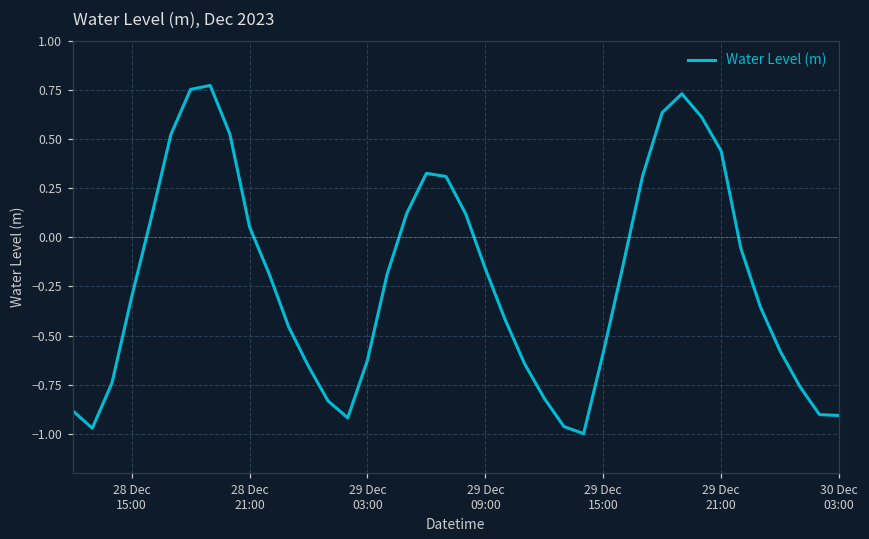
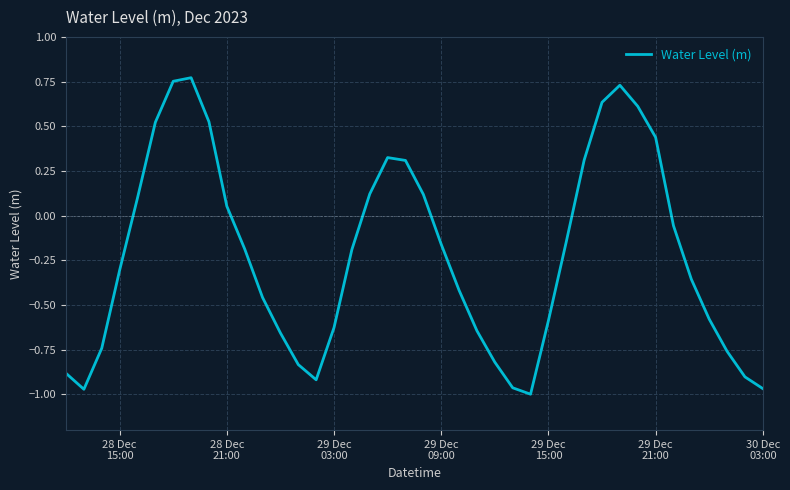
  {
    "28 Dec 15:00": -0.31,
    "28 Dec 21:00": 0.05,
    "29 Dec 03:00": -0.63,
    "29 Dec 09:00": -0.16,
    "29 Dec 15:00": -0.59,
    "29 Dec 21:00": 0.44,
-   "30 Dec 03:00": -0.91
+   "30 Dec 03:00": -0.97
  }
